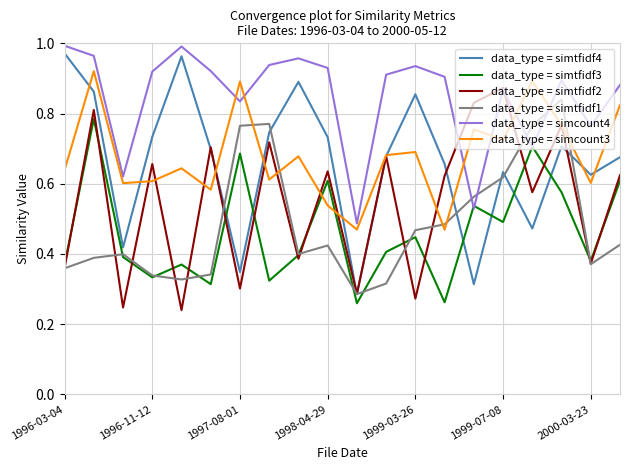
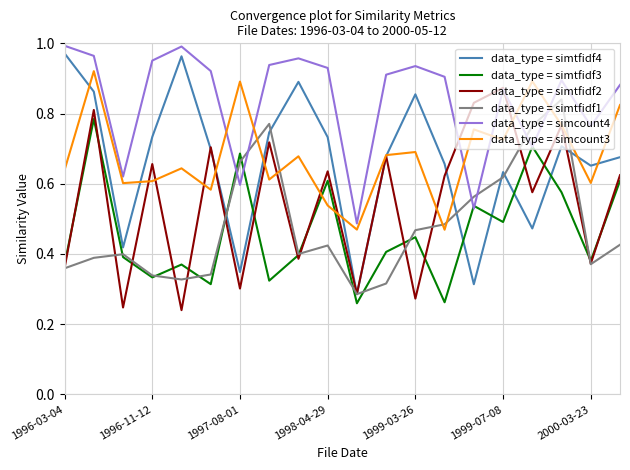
  {
    "data_type = simtfidf4": {
      "1996-03-04": 0.97,
      "1996-11-12": 0.73,
      "1997-08-01": 0.35,
      "1998-04-29": 0.73,
      "1999-03-26": 0.85,
      "1999-07-08": 0.63,
-     "2000-03-23": 0.63
+     "2000-03-23": 0.65
    },
    "data_type = simtfidf3": {
      "1996-03-04": 0.37,
      "1997-08-01": 0.69,
      "1998-04-29": 0.61,
      "1999-03-26": 0.45,
      "1999-07-08": 0.49,
      "2000-03-23": 0.38
    },
    "data_type = simtfidf2": {
      "1996-11-12": 0.66,
      "1997-08-01": 0.30,
      "1998-04-29": 0.64,
      "1999-03-26": 0.27
    },
    "data_type = simtfidf1": {
-     "1997-08-01": 0.77,
+     "1997-08-01": 0.66,
      "1998-04-29": 0.42,
      "1999-03-26": 0.47,
      "1999-07-08": 0.62
    },
    "data_type = simcount4": {
      "1996-03-04": 0.99,
-     "1996-11-12": 0.92,
-     "1997-08-01": 0.83,
+     "1996-11-12": 0.95,
+     "1997-08-01": 0.60,
      "1998-04-29": 0.93,
      "1999-03-26": 0.94
    },
    "data_type = simcount3": {
      "1996-03-04": 0.64,
      "1996-11-12": 0.61,
      "1997-08-01": 0.89,
      "1998-04-29": 0.54,
      "1999-03-26": 0.69,
      "2000-03-23": 0.60
    }
  }
